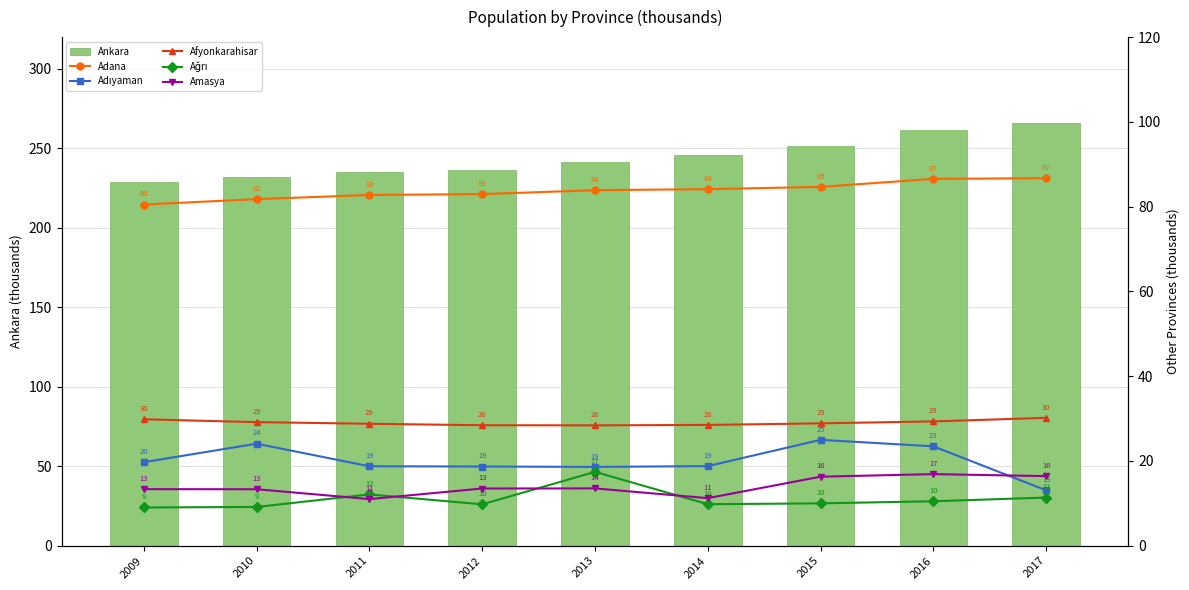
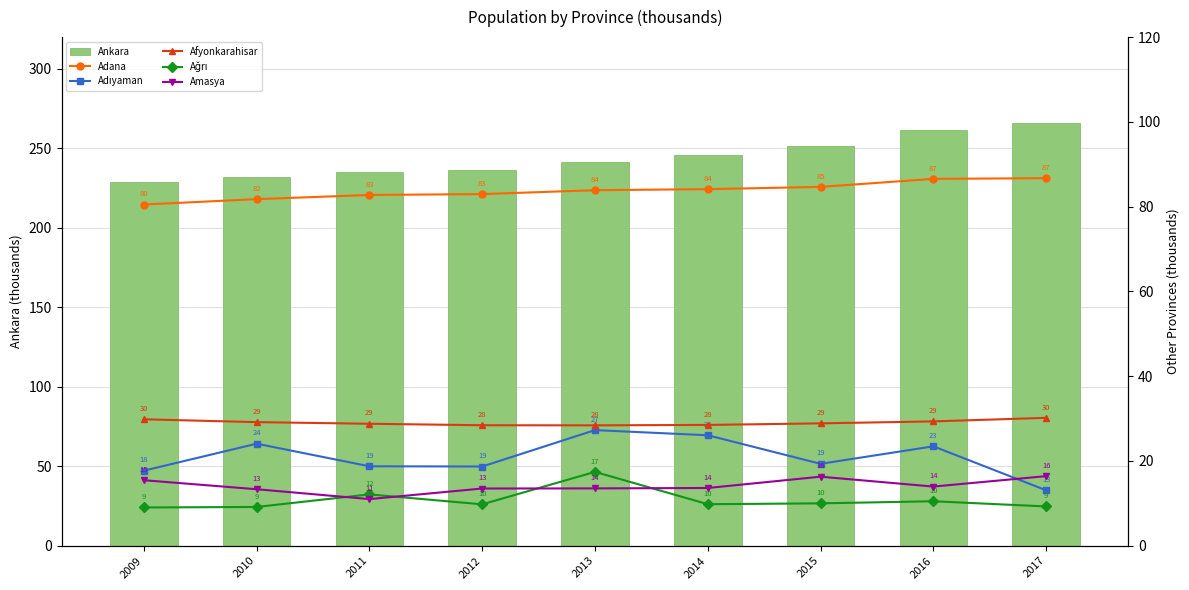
  {
    "Adıyaman": {
-     "2009": 20,
+     "2009": 18,
      "2010": 24,
      "2011": 19,
      "2012": 19,
-     "2013": 19,
-     "2014": 19,
-     "2015": 25,
+     "2013": 27,
+     "2014": 26,
+     "2015": 19,
      "2016": 23
    },
    "Ağrı": {
      "2009": 9,
      "2010": 9,
      "2015": 10,
      "2016": 10,
-     "2017": 11
+     "2017": 9
    },
    "Amasya": {
-     "2009": 13,
+     "2009": 15,
      "2010": 13,
      "2012": 13,
      "2013": 14,
-     "2014": 11,
+     "2014": 14,
      "2015": 16,
-     "2016": 17,
+     "2016": 14,
      "2017": 16
    }
  }
